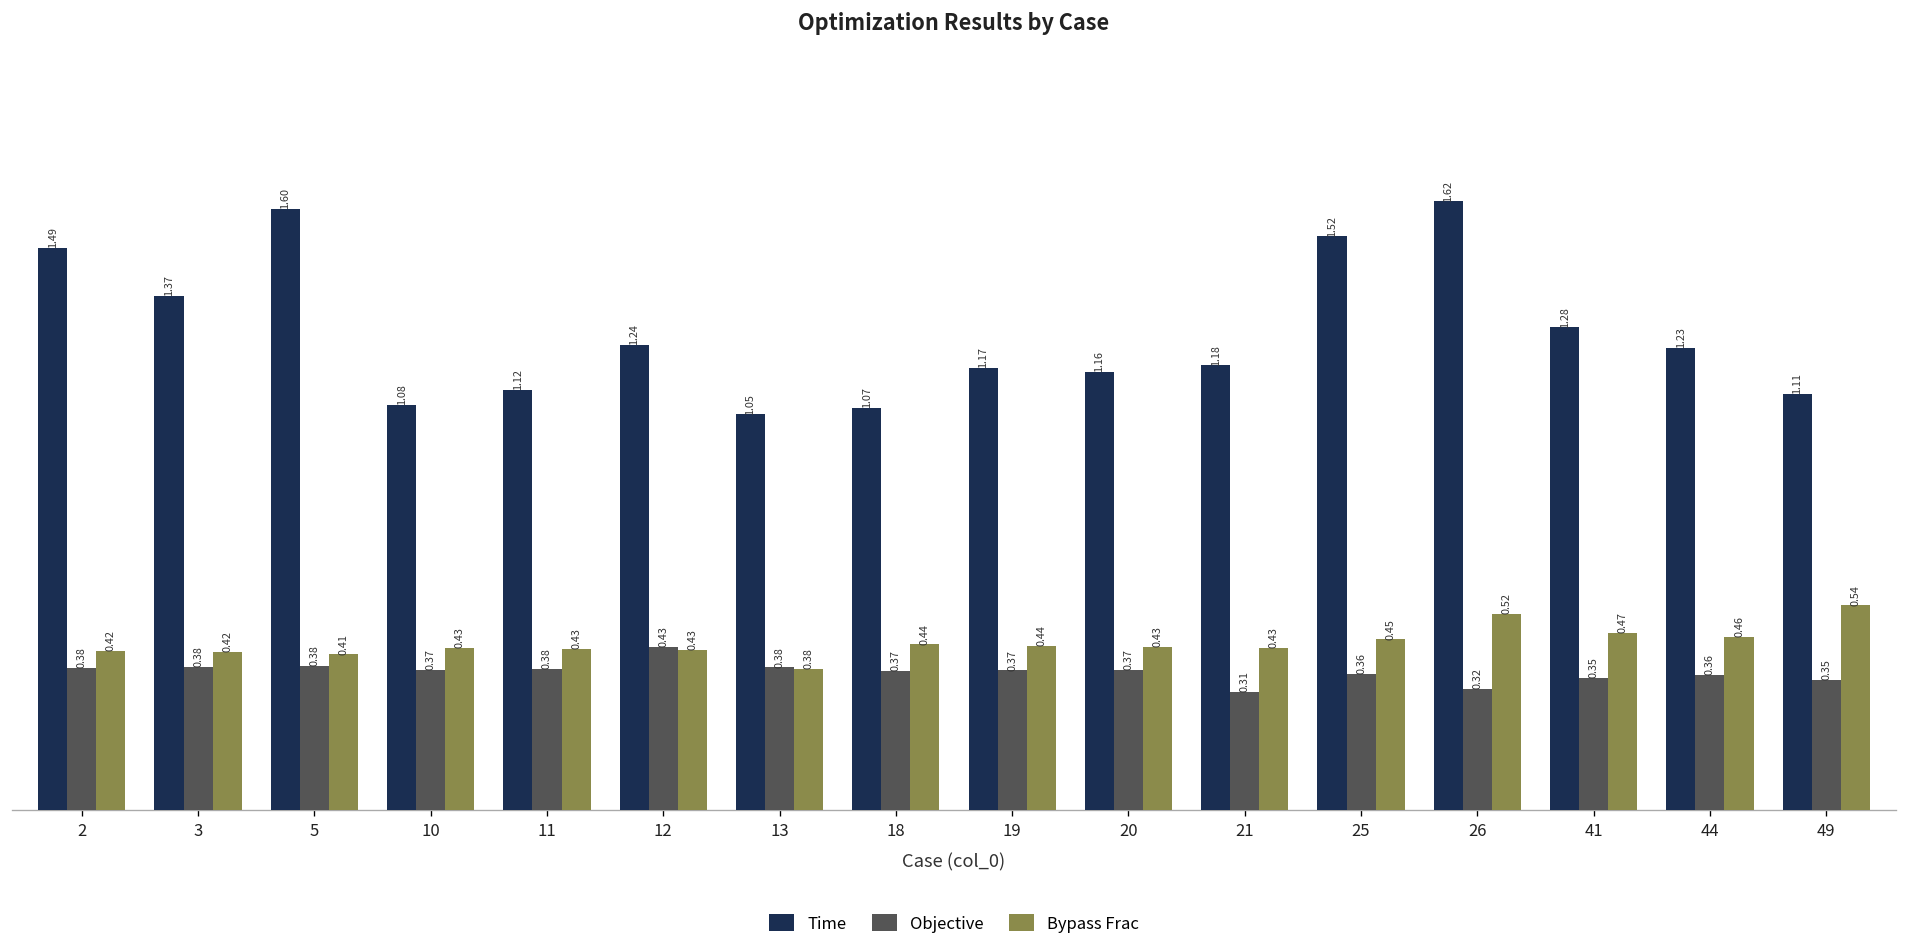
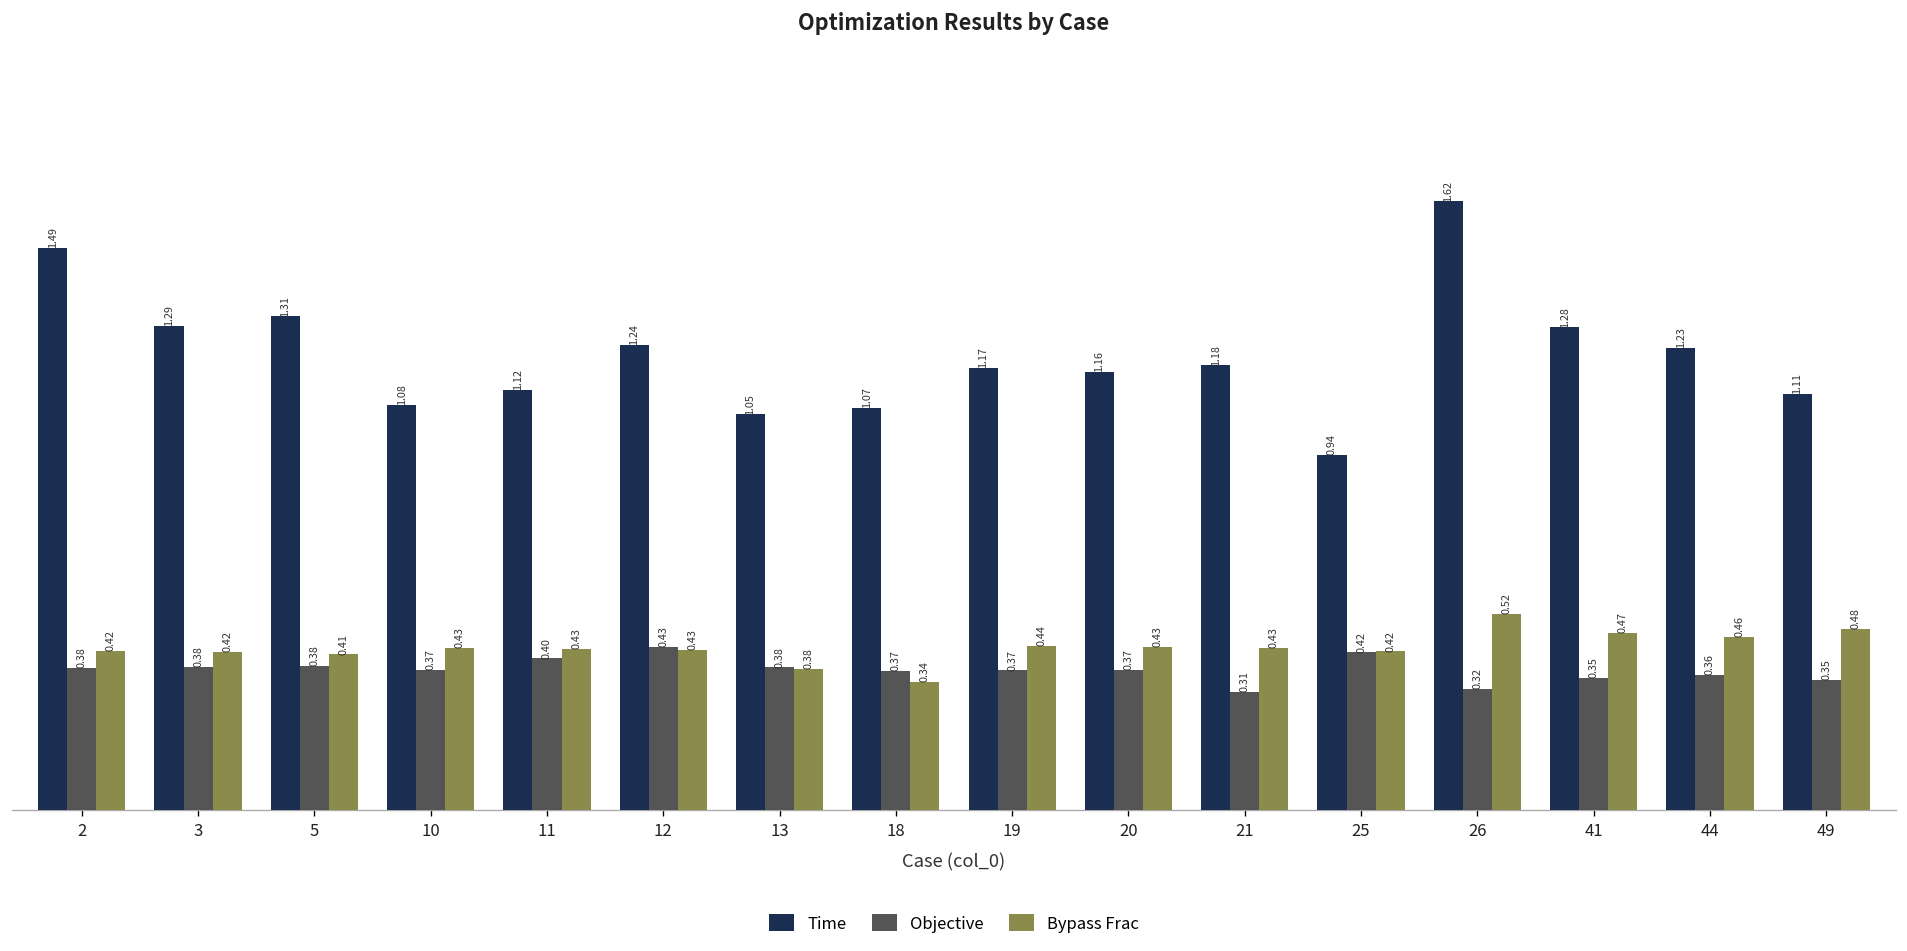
  {
    "Time": {
      "2": 1.49,
-     "3": 1.37,
-     "5": 1.60,
+     "3": 1.29,
+     "5": 1.31,
      "10": 1.08,
      "11": 1.12,
      "12": 1.24,
      "13": 1.05,
      "18": 1.07,
      "19": 1.17,
      "20": 1.16,
      "21": 1.18,
-     "25": 1.52,
+     "25": 0.94,
      "26": 1.62,
      "41": 1.28,
      "44": 1.23,
      "49": 1.11
    },
    "Objective": {
      "2": 0.38,
      "3": 0.38,
      "5": 0.38,
      "10": 0.37,
-     "11": 0.38,
+     "11": 0.40,
      "12": 0.43,
      "13": 0.38,
      "18": 0.37,
      "19": 0.37,
      "20": 0.37,
      "21": 0.31,
-     "25": 0.36,
+     "25": 0.42,
      "26": 0.32,
      "41": 0.35,
      "44": 0.36,
      "49": 0.35
    },
    "Bypass Frac": {
      "2": 0.42,
      "3": 0.42,
      "5": 0.41,
      "10": 0.43,
      "11": 0.43,
      "12": 0.43,
      "13": 0.38,
-     "18": 0.44,
+     "18": 0.34,
      "19": 0.44,
      "20": 0.43,
      "21": 0.43,
-     "25": 0.45,
+     "25": 0.42,
      "26": 0.52,
      "41": 0.47,
      "44": 0.46,
-     "49": 0.54
+     "49": 0.48
    }
  }
